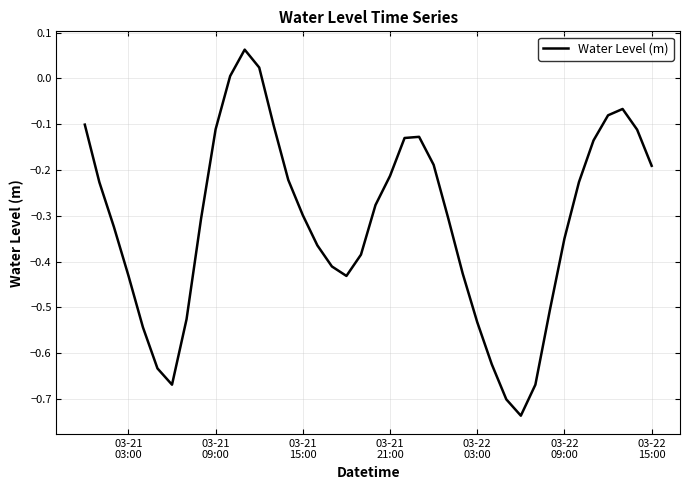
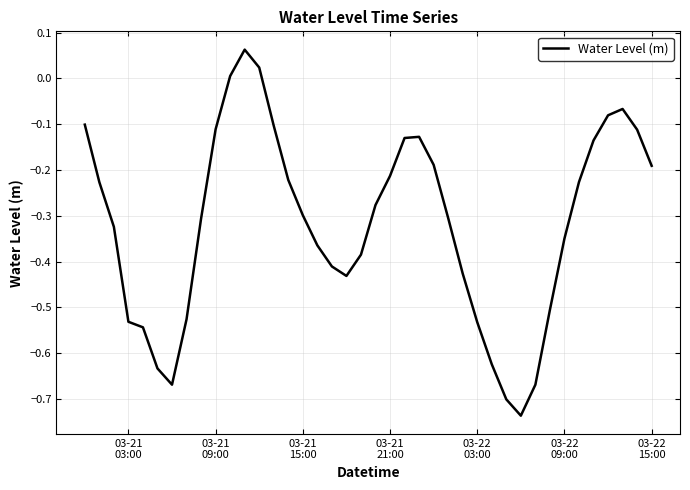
  {
-   "03-21 03:00": -0.43,
+   "03-21 03:00": -0.53,
    "03-21 09:00": -0.11,
    "03-21 15:00": -0.30,
    "03-21 21:00": -0.21,
    "03-22 03:00": -0.53,
    "03-22 09:00": -0.35,
    "03-22 15:00": -0.19
  }
